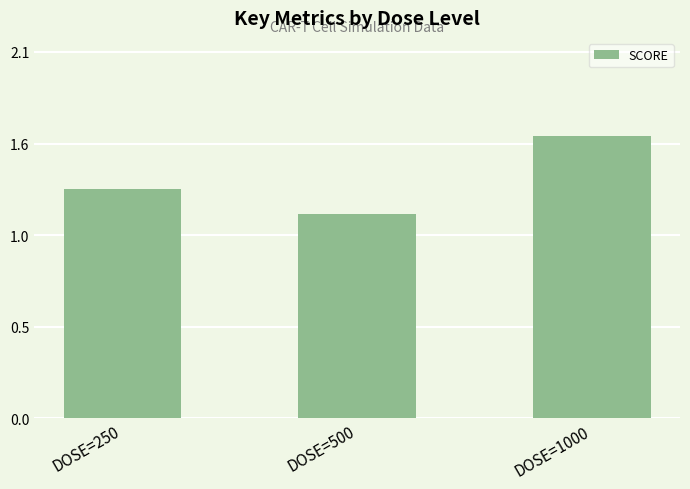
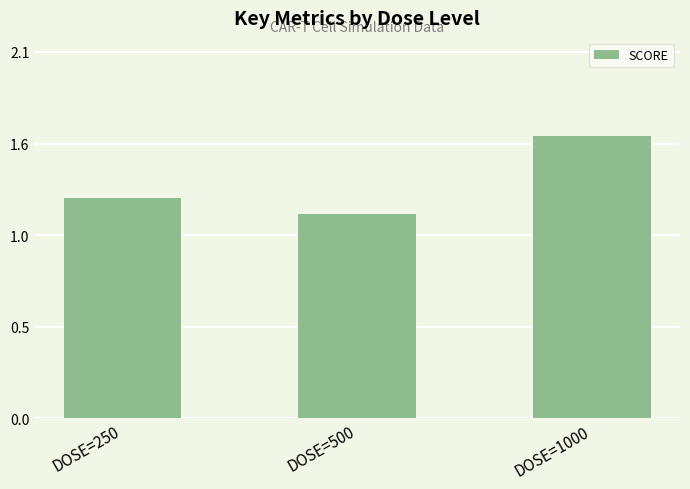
  {
-   "DOSE=250": 1.31,
+   "DOSE=250": 1.26,
    "DOSE=500": 1.16,
    "DOSE=1000": 1.61
  }
